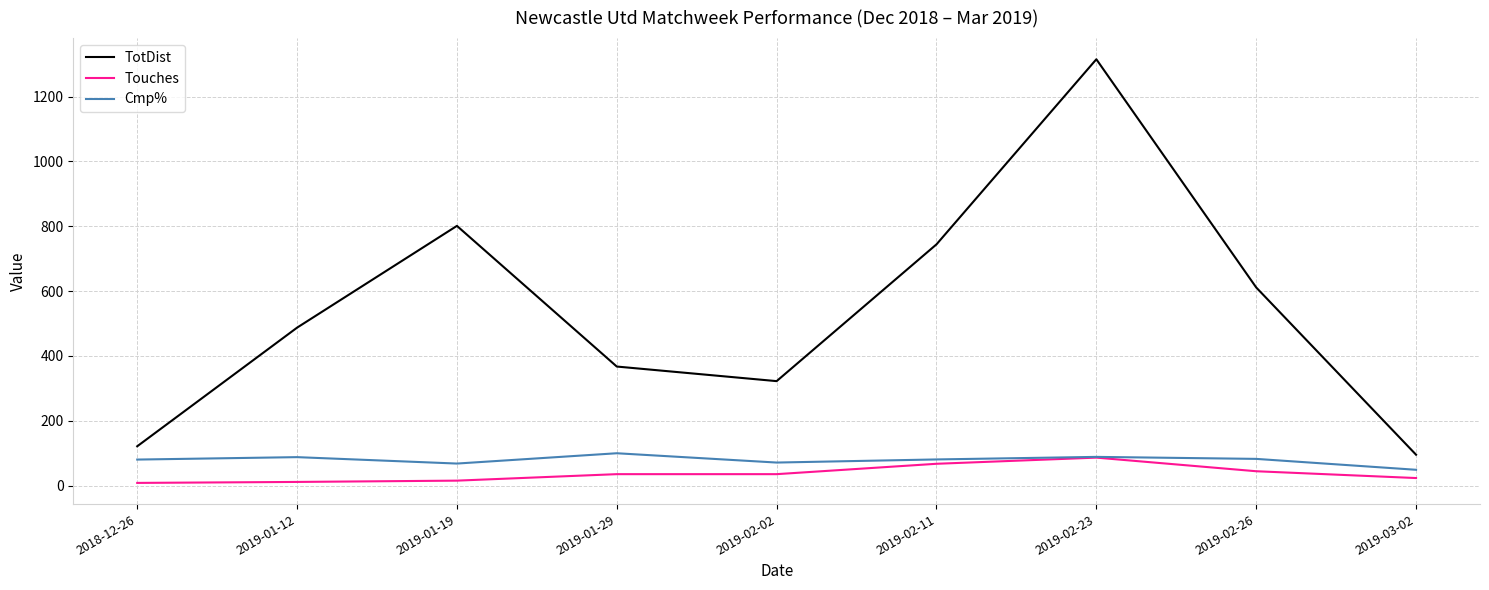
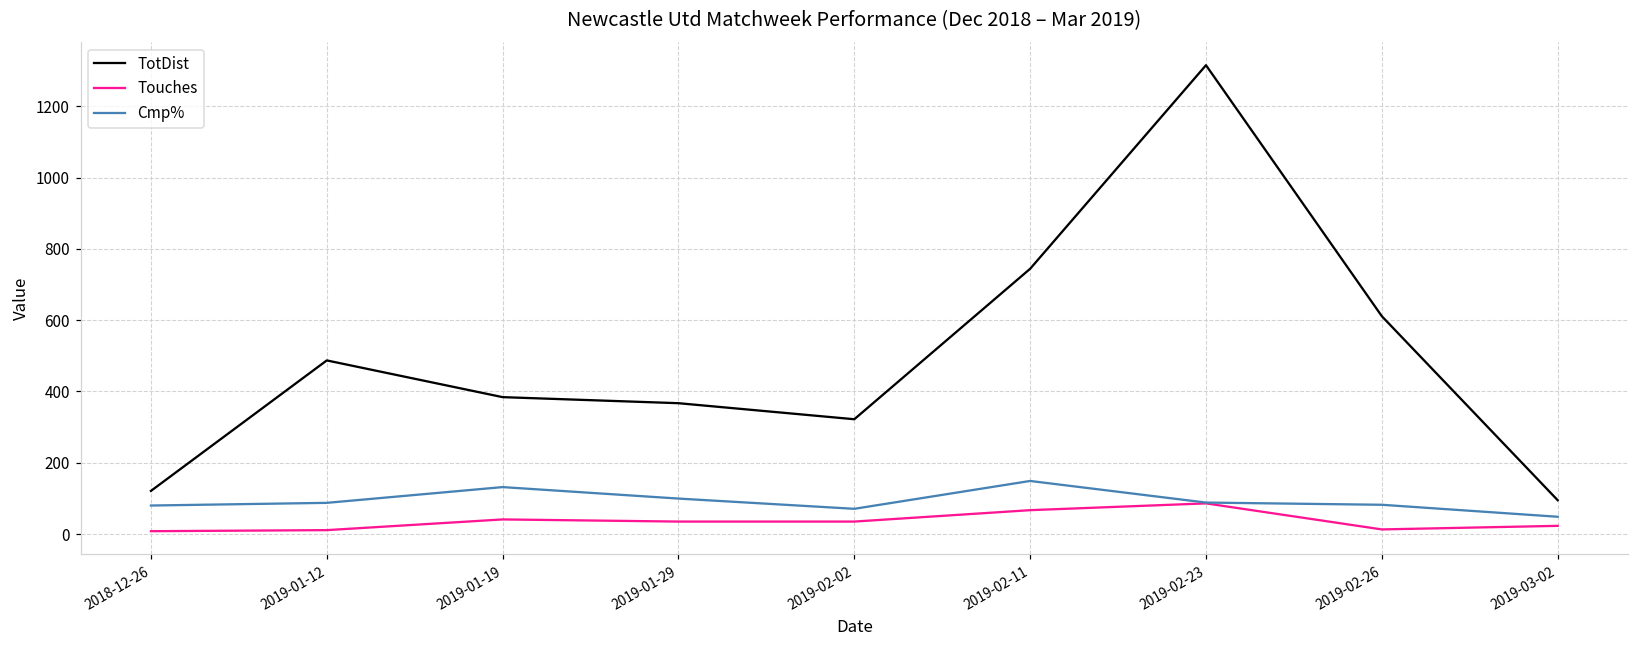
  {
    "TotDist": {
      "2018-12-26": 120,
      "2019-01-12": 490,
-     "2019-01-19": 800,
+     "2019-01-19": 380,
      "2019-01-29": 370,
      "2019-02-02": 320,
      "2019-02-11": 740,
      "2019-02-23": 1320,
      "2019-02-26": 610,
      "2019-03-02": 100
    },
    "Touches": {
      "2018-12-26": 10,
      "2019-01-12": 10,
-     "2019-01-19": 20,
+     "2019-01-19": 40,
      "2019-01-29": 40,
      "2019-02-02": 40,
      "2019-02-11": 70,
-     "2019-02-26": 40,
+     "2019-02-26": 10,
      "2019-03-02": 20
    },
    "Cmp%": {
      "2018-12-26": 80,
      "2019-01-12": 90,
-     "2019-01-19": 70,
+     "2019-01-19": 130,
      "2019-01-29": 100,
      "2019-02-02": 70,
-     "2019-02-11": 80,
+     "2019-02-11": 150,
      "2019-02-26": 80,
      "2019-03-02": 50
    }
  }
